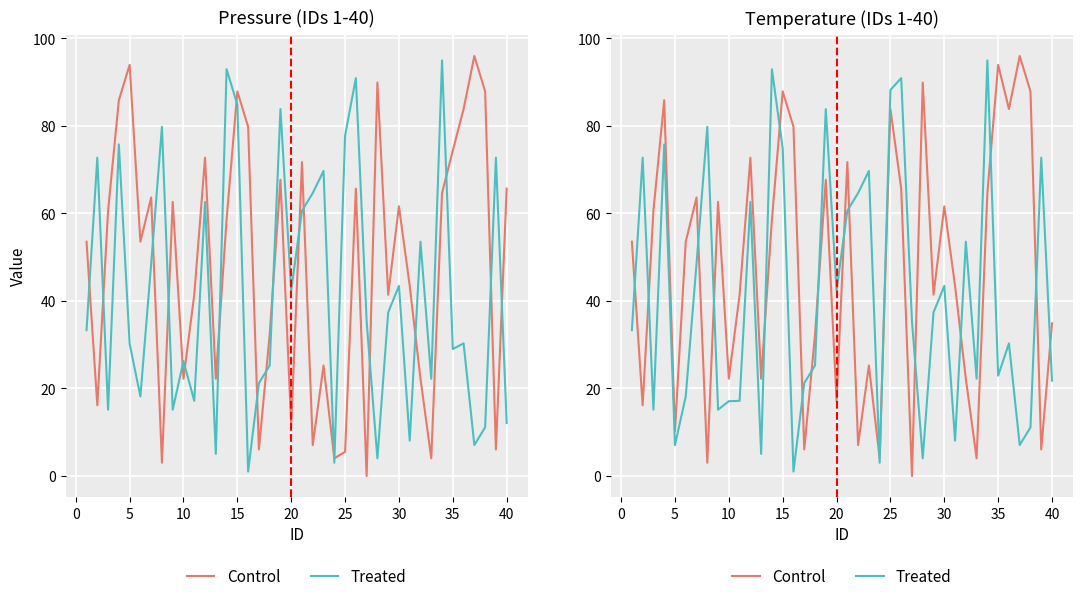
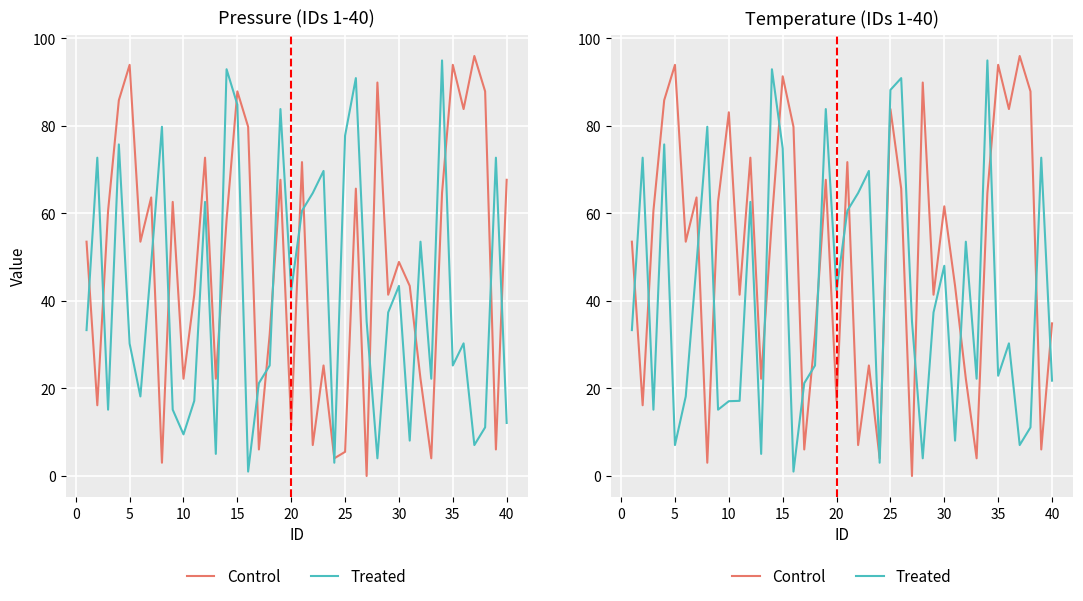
  {
    "Pressure (IDs 1-40)": {
      "Control": {
        "5": 94,
        "10": 22,
        "15": 88,
        "20": 11,
        "25": 6,
-       "30": 62,
-       "35": 74,
-       "40": 66
+       "30": 49,
+       "35": 94,
+       "40": 68
      },
      "Treated": {
        "5": 30,
-       "10": 26,
+       "10": 10,
        "15": 85,
        "20": 42,
        "25": 78,
        "30": 43,
-       "35": 29,
+       "35": 25,
        "40": 12
      }
    },
    "Temperature (IDs 1-40)": {
      "Control": {
-       "5": 10,
-       "10": 22,
-       "15": 88,
+       "5": 94,
+       "10": 83,
+       "15": 91,
        "20": 17,
        "25": 84,
        "30": 62,
        "35": 94,
        "40": 35
      },
      "Treated": {
        "5": 7,
        "10": 17,
        "15": 75,
        "20": 42,
        "25": 88,
-       "30": 43,
+       "30": 48,
        "35": 23,
        "40": 22
      }
    }
  }
